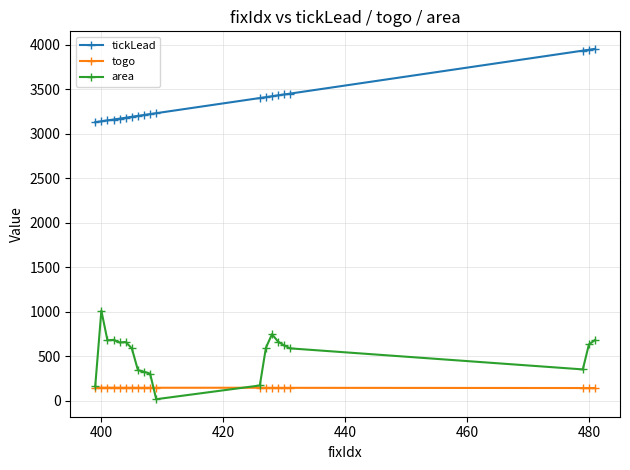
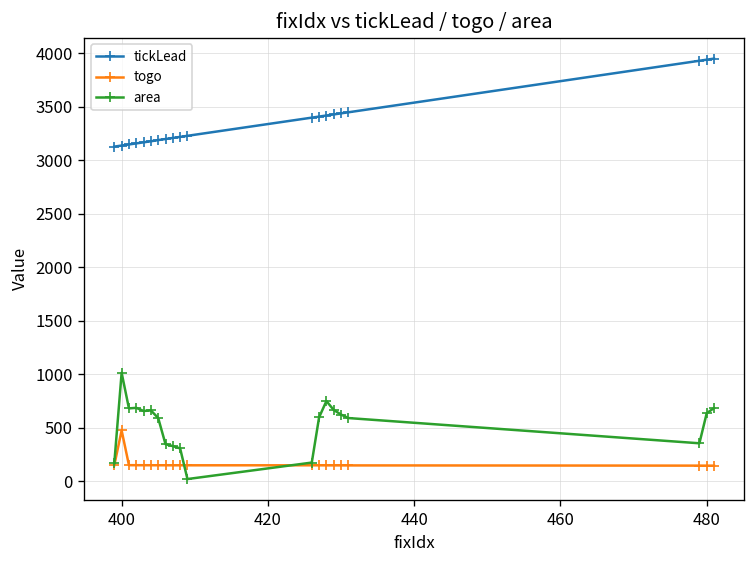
  {
    "tickLead": {
      "400": 3100,
      "480": 3900
    },
    "togo": {
-     "400": 100,
+     "400": 500,
      "480": 100
    },
    "area": {
      "400": 1000,
      "480": 600
    }
  }
